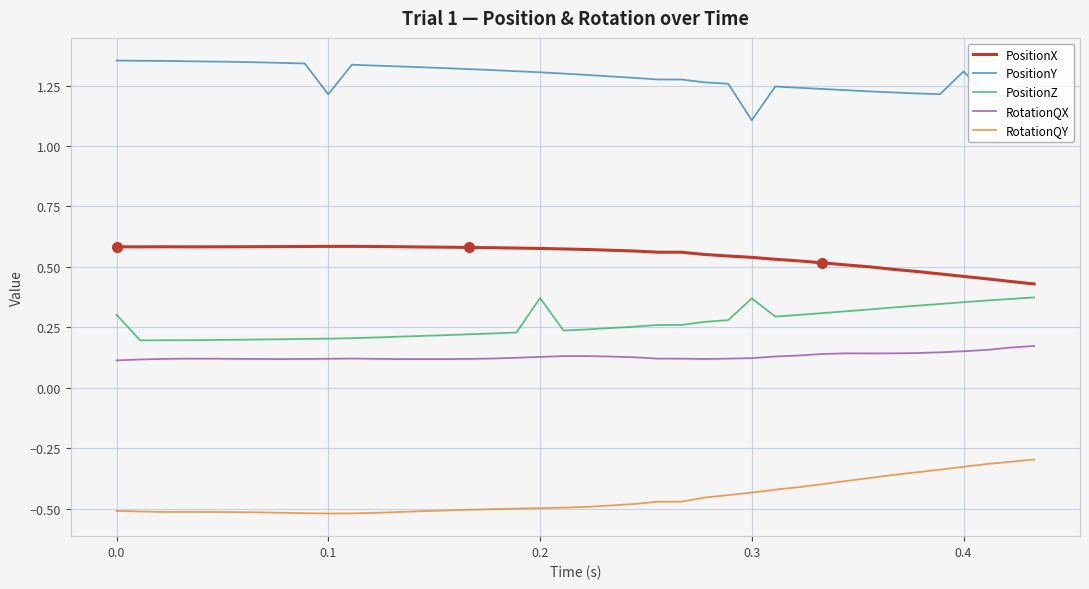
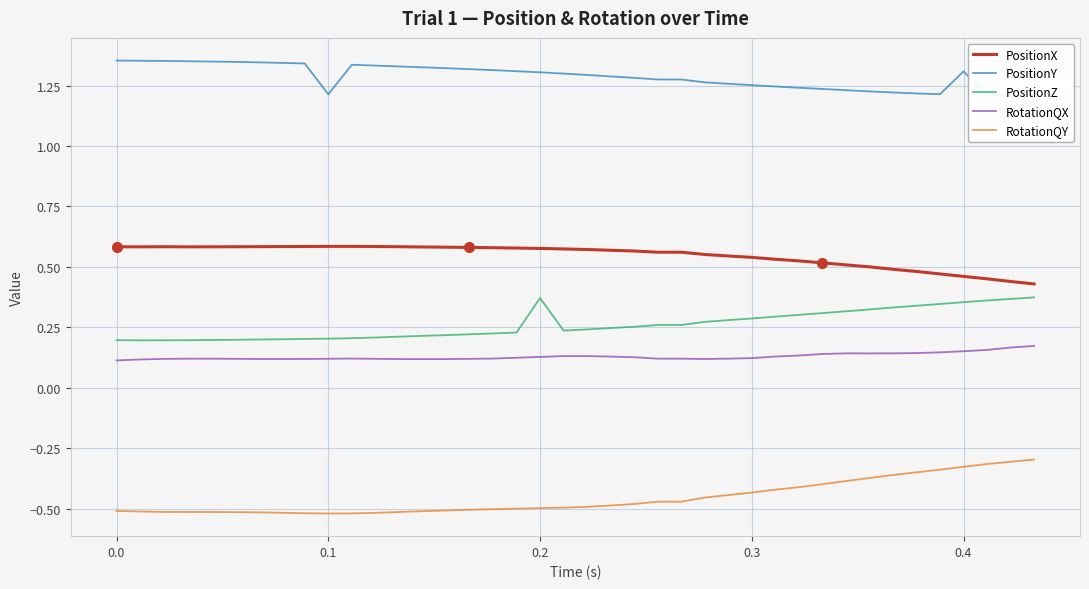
  {
    "PositionY": {
      "0.0": 1.35,
      "0.1": 1.21,
      "0.2": 1.31,
-     "0.3": 1.11,
+     "0.3": 1.25,
      "0.4": 1.31
    },
    "PositionZ": {
-     "0.0": 0.30,
+     "0.0": 0.20,
      "0.1": 0.20,
      "0.2": 0.37,
-     "0.3": 0.37,
+     "0.3": 0.29,
      "0.4": 0.35
    },
    "RotationQX": {
      "0.0": 0.11,
      "0.1": 0.12,
      "0.2": 0.13,
      "0.3": 0.12,
      "0.4": 0.15
    },
    "RotationQY": {
      "0.0": -0.51,
      "0.1": -0.52,
      "0.2": -0.50,
      "0.3": -0.43,
      "0.4": -0.33
    }
  }
